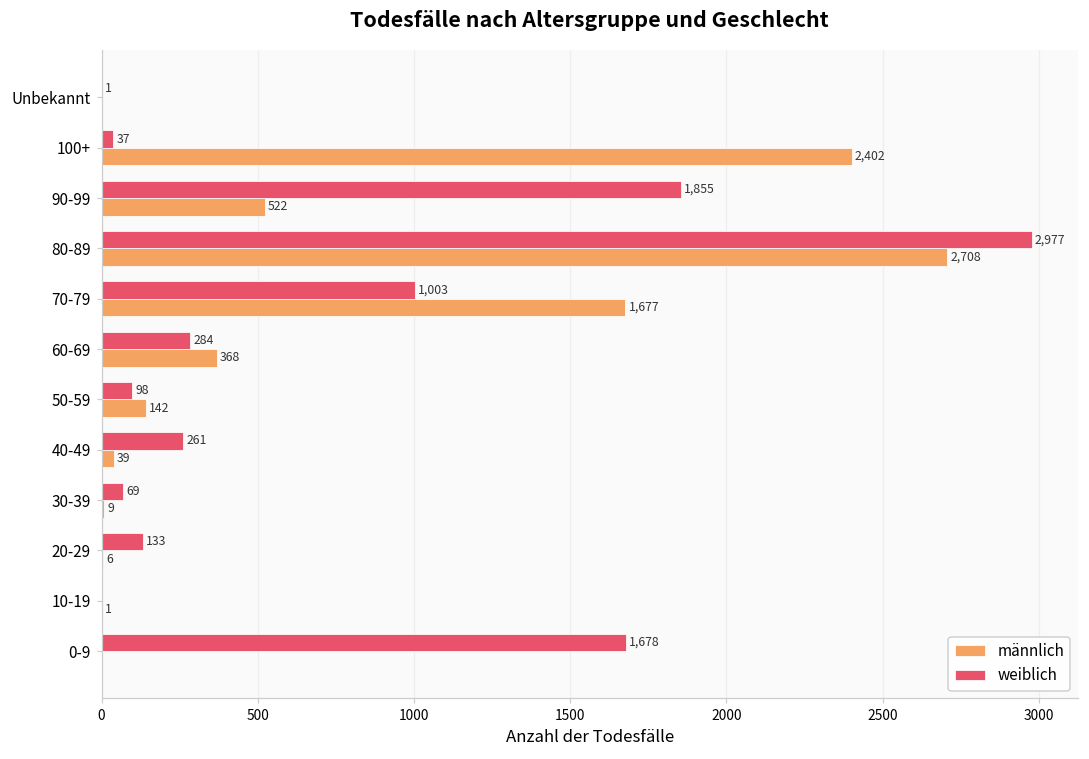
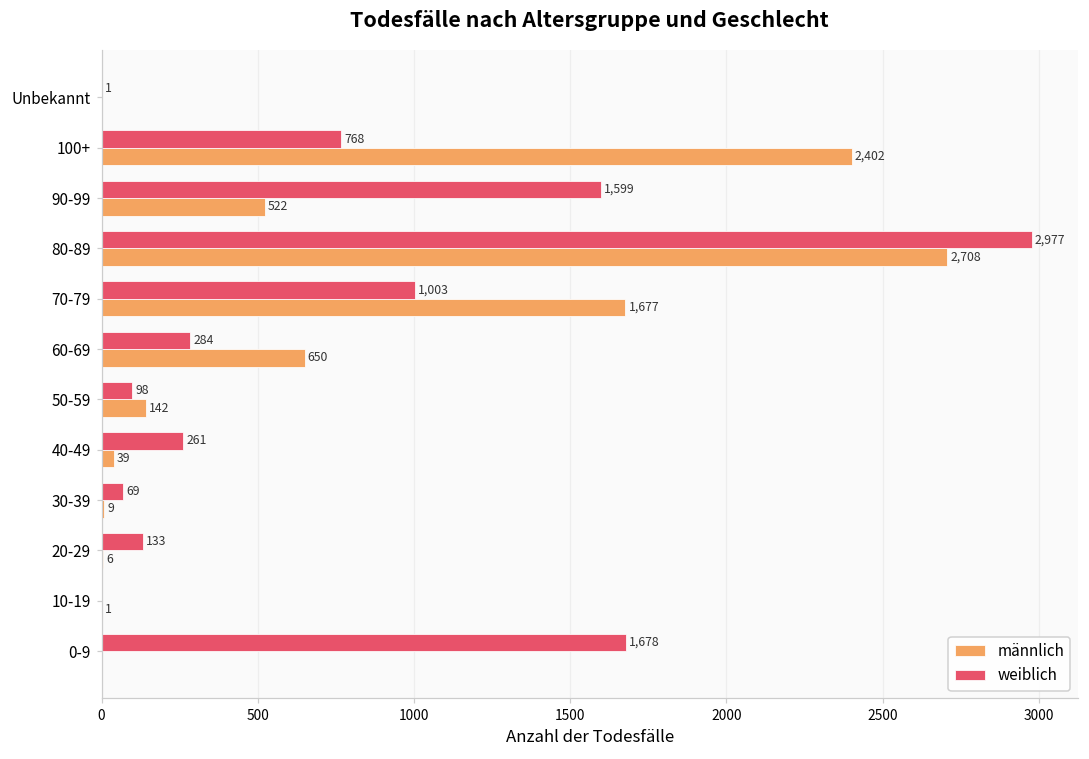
  {
    "männlich": {
      "100+": "2,402",
      "90-99": "522",
      "80-89": "2,708",
      "70-79": "1,677",
-     "60-69": "368",
+     "60-69": "650",
      "50-59": "142",
      "40-49": "39",
      "30-39": "9",
      "20-29": "6",
      "10-19": "1"
    },
    "weiblich": {
      "Unbekannt": "1",
-     "100+": "37",
-     "90-99": "1,855",
+     "100+": "768",
+     "90-99": "1,599",
      "80-89": "2,977",
      "70-79": "1,003",
      "60-69": "284",
      "50-59": "98",
      "40-49": "261",
      "30-39": "69",
      "20-29": "133",
      "0-9": "1,678"
    }
  }
